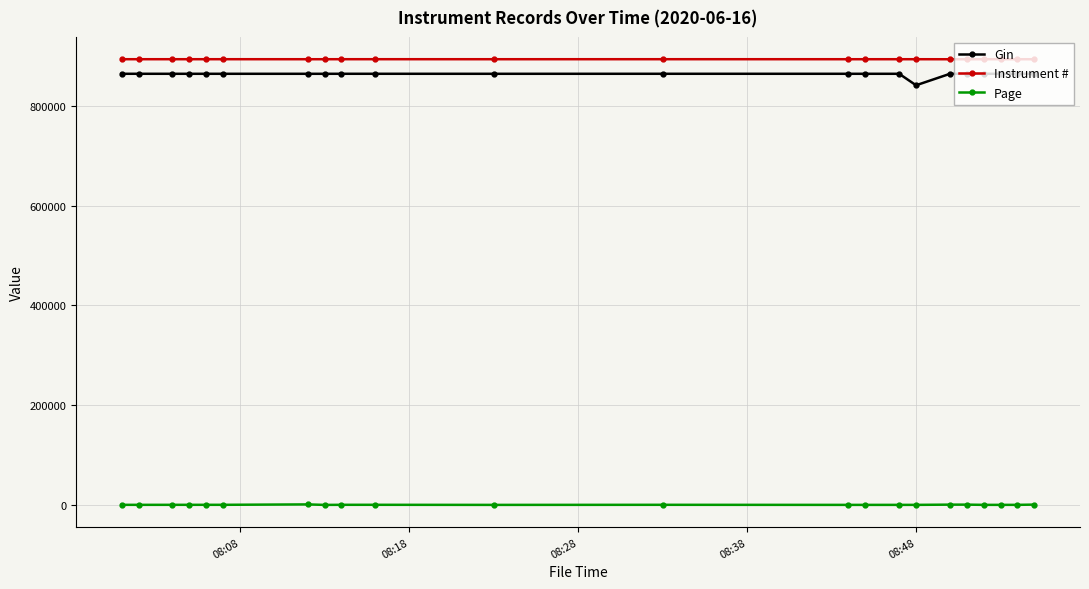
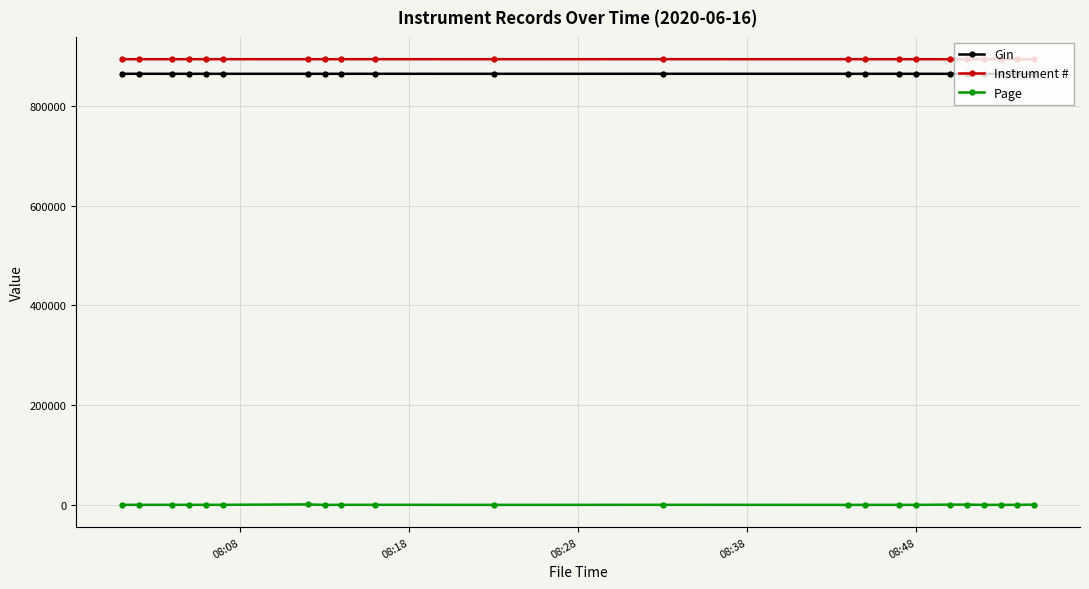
  {
    "Gin": {
-     "08:48": 840000
+     "08:48": 860000
    },
    "Instrument #": {
      "08:48": 890000
    },
    "Page": {
      "08:48": 0
    }
  }
